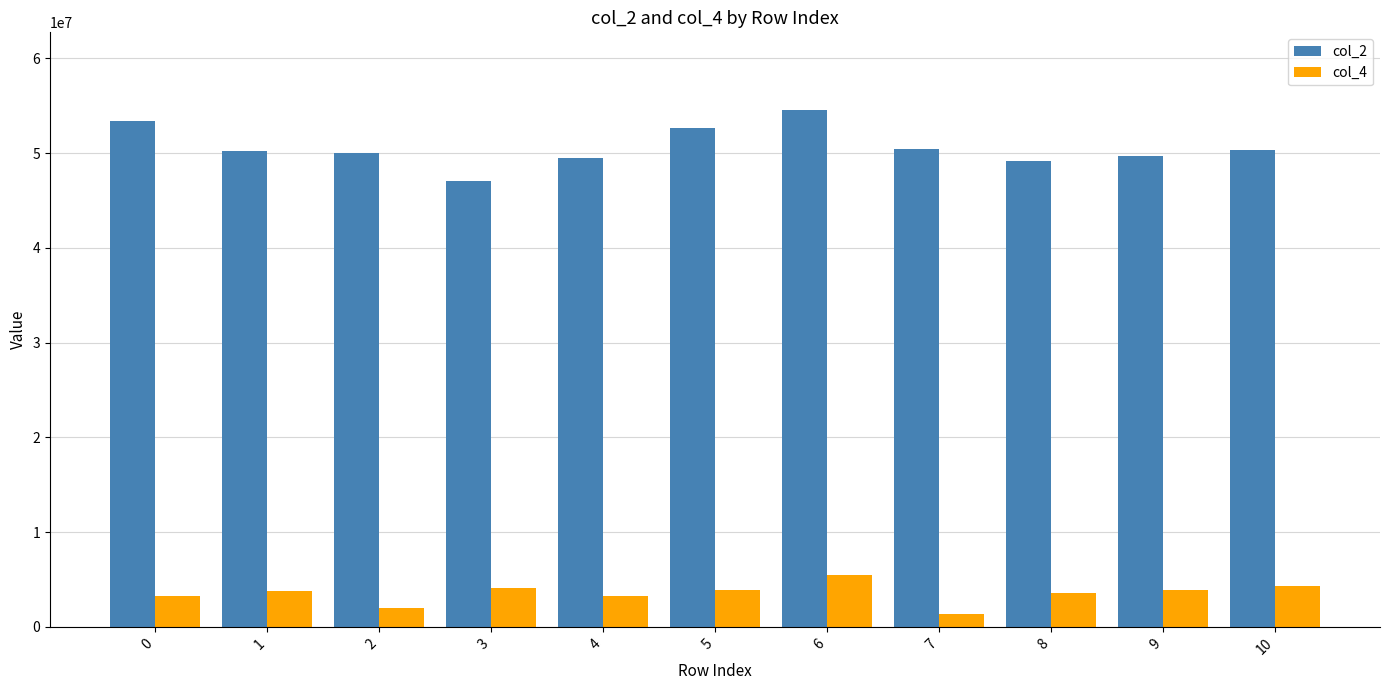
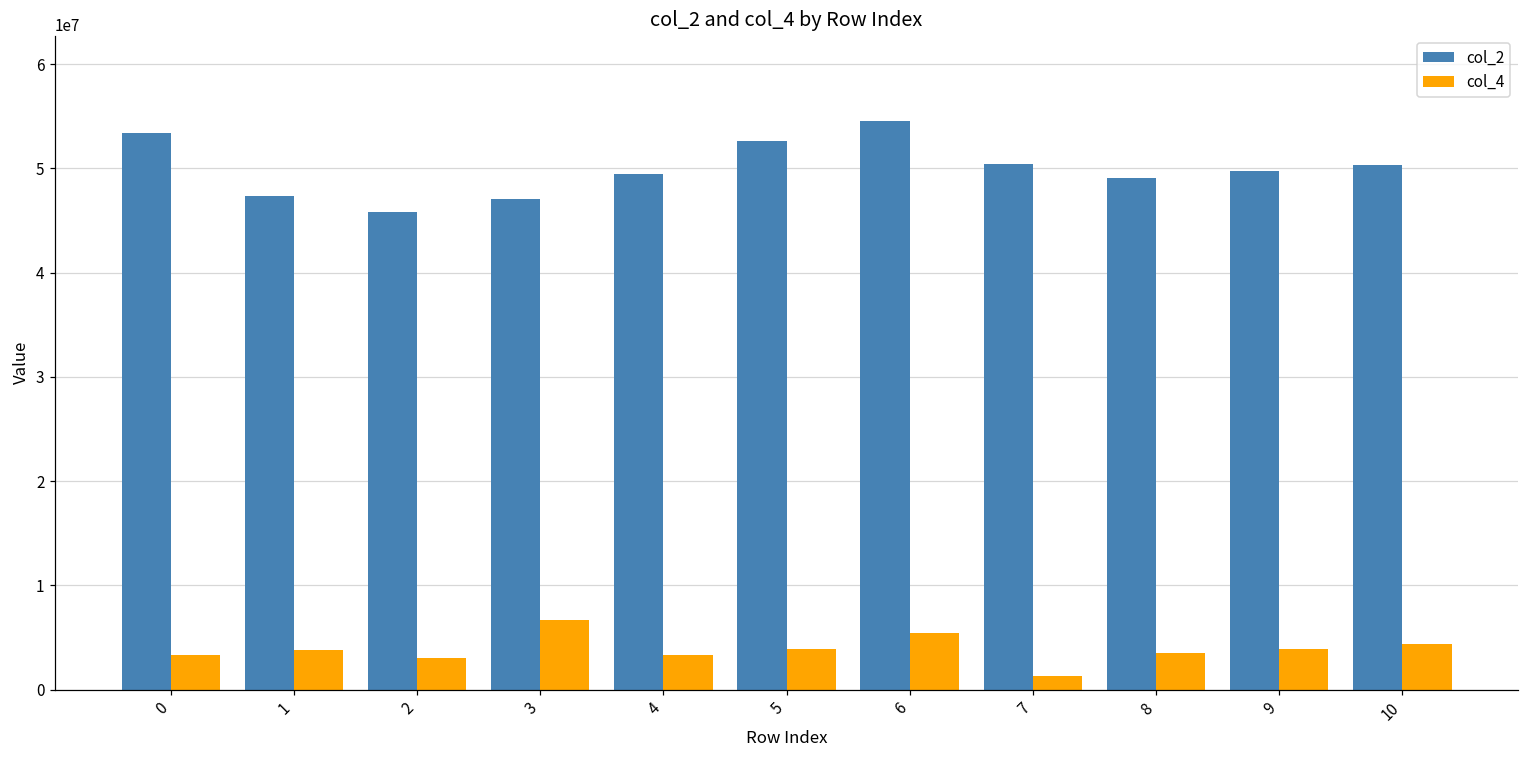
  {
    "col_2": {
      "0": 53000000,
-     "1": 50000000,
-     "2": 50000000,
+     "1": 47000000,
+     "2": 46000000,
      "3": 47000000,
      "4": 49000000,
      "5": 53000000,
      "6": 55000000,
      "7": 50000000,
      "8": 49000000,
      "9": 50000000,
      "10": 50000000
    },
    "col_4": {
      "0": 3000000,
      "1": 4000000,
-     "2": 2000000,
-     "3": 4000000,
+     "2": 3000000,
+     "3": 7000000,
      "4": 3000000,
      "5": 4000000,
      "6": 5000000,
      "7": 1000000,
      "8": 4000000,
      "9": 4000000,
      "10": 4000000
    }
  }
